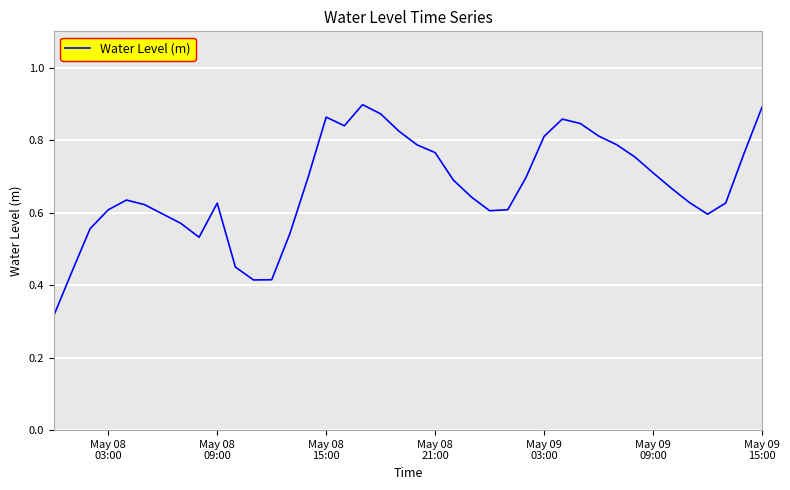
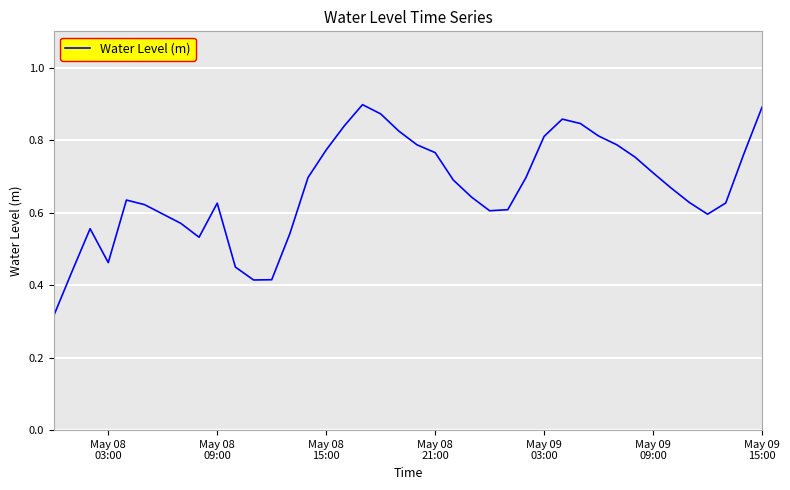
  {
-   "May 08 03:00": 0.61,
+   "May 08 03:00": 0.46,
    "May 08 09:00": 0.63,
-   "May 08 15:00": 0.86,
+   "May 08 15:00": 0.77,
    "May 08 21:00": 0.77,
    "May 09 03:00": 0.81,
    "May 09 09:00": 0.71,
    "May 09 15:00": 0.89
  }
